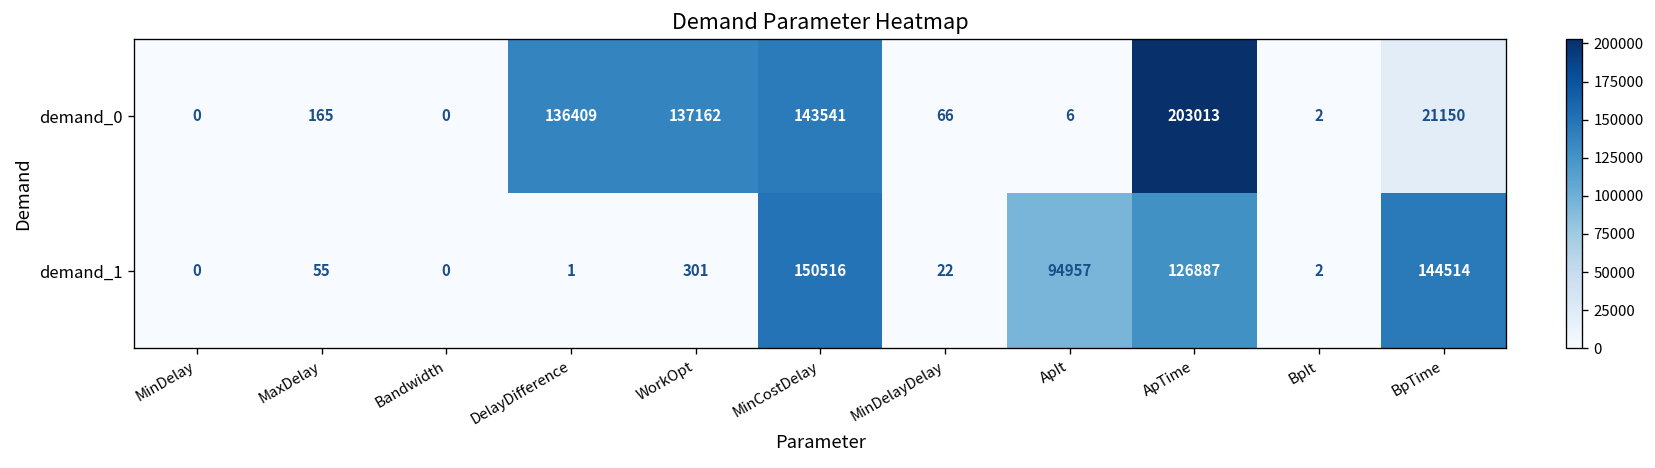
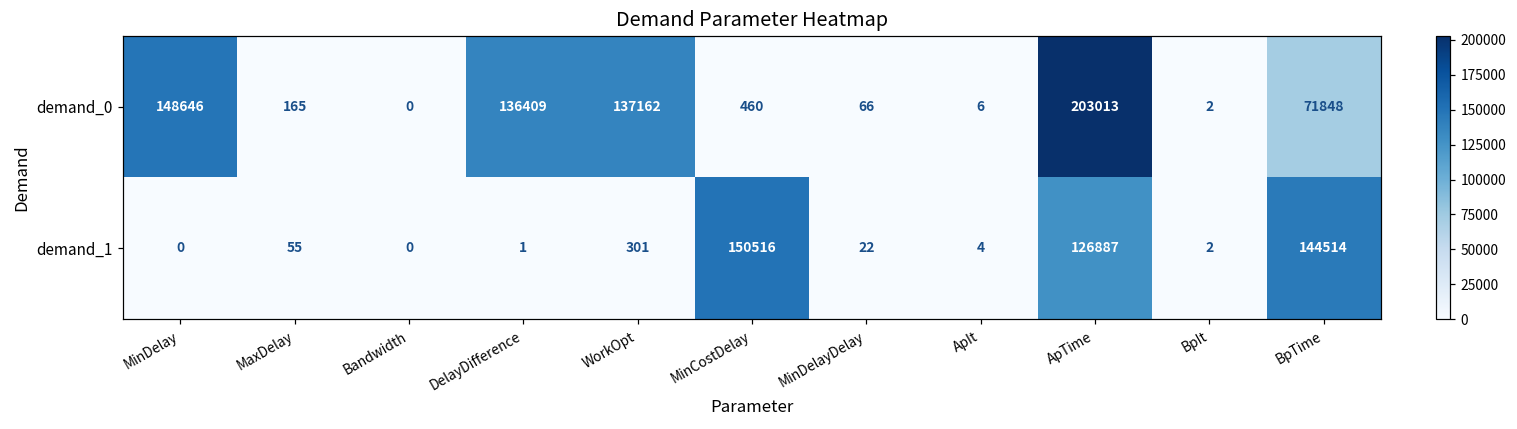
  {
    "demand_0": {
-     "MinDelay": 0,
+     "MinDelay": 148646,
      "MaxDelay": 165,
      "Bandwidth": 0,
      "DelayDifference": 136409,
      "WorkOpt": 137162,
-     "MinCostDelay": 143541,
+     "MinCostDelay": 460,
      "MinDelayDelay": 66,
      "ApIt": 6,
      "ApTime": 203013,
      "BpIt": 2,
-     "BpTime": 21150
+     "BpTime": 71848
    },
    "demand_1": {
      "MinDelay": 0,
      "MaxDelay": 55,
      "Bandwidth": 0,
      "DelayDifference": 1,
      "WorkOpt": 301,
      "MinCostDelay": 150516,
      "MinDelayDelay": 22,
-     "ApIt": 94957,
+     "ApIt": 4,
      "ApTime": 126887,
      "BpIt": 2,
      "BpTime": 144514
    }
  }
